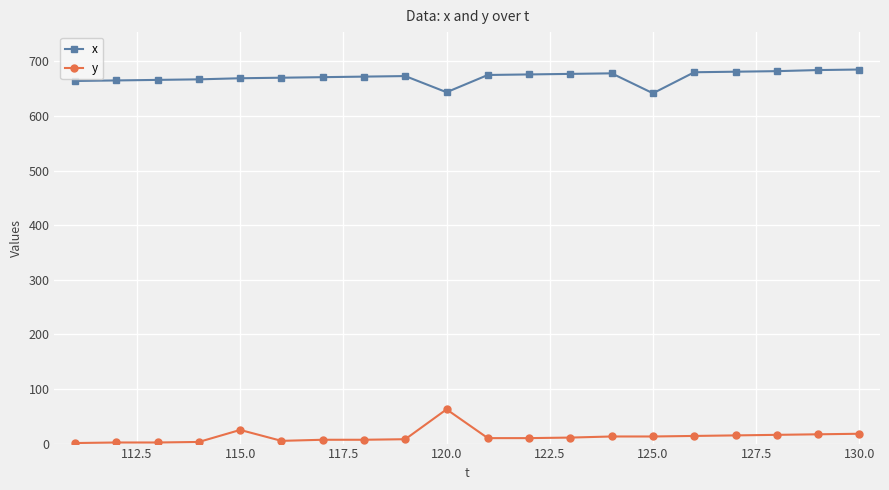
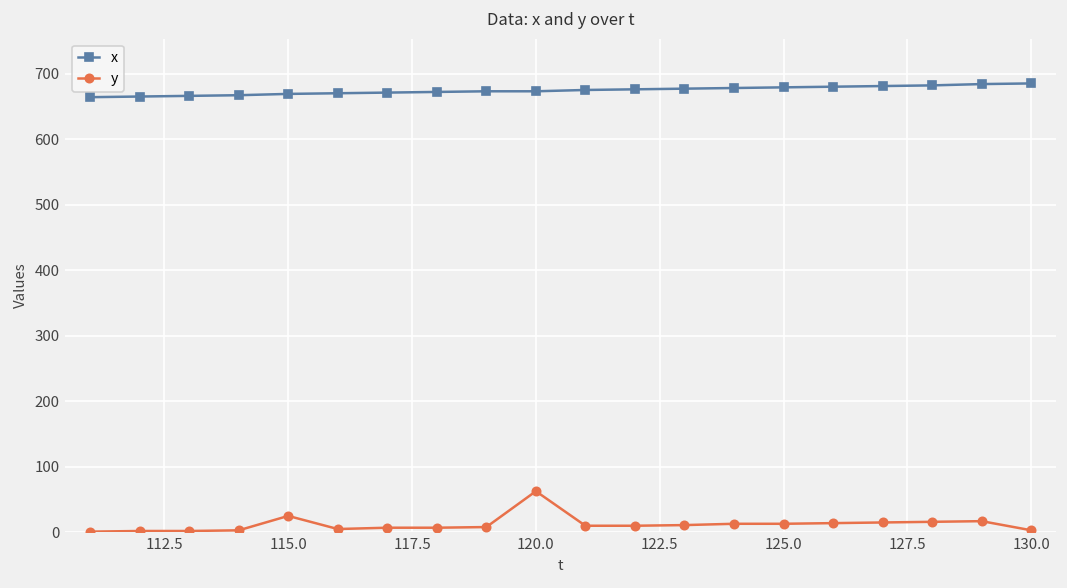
  {
    "x": {
      "115.0": 670,
-     "120.0": 640,
-     "125.0": 640,
+     "120.0": 670,
+     "125.0": 680,
      "130.0": 690
    },
    "y": {
      "115.0": 30,
      "120.0": 60,
      "125.0": 10,
-     "130.0": 20
+     "130.0": 0
    }
  }
